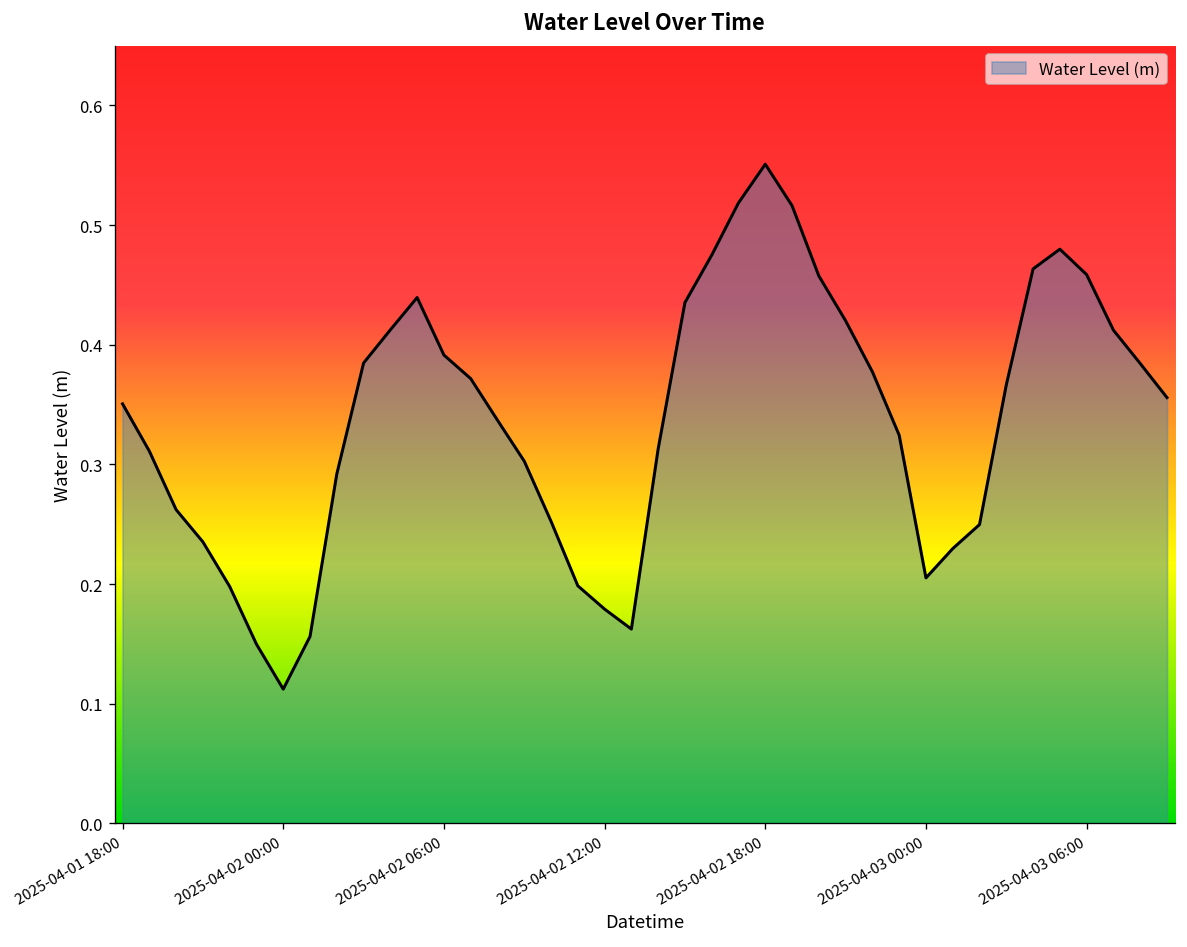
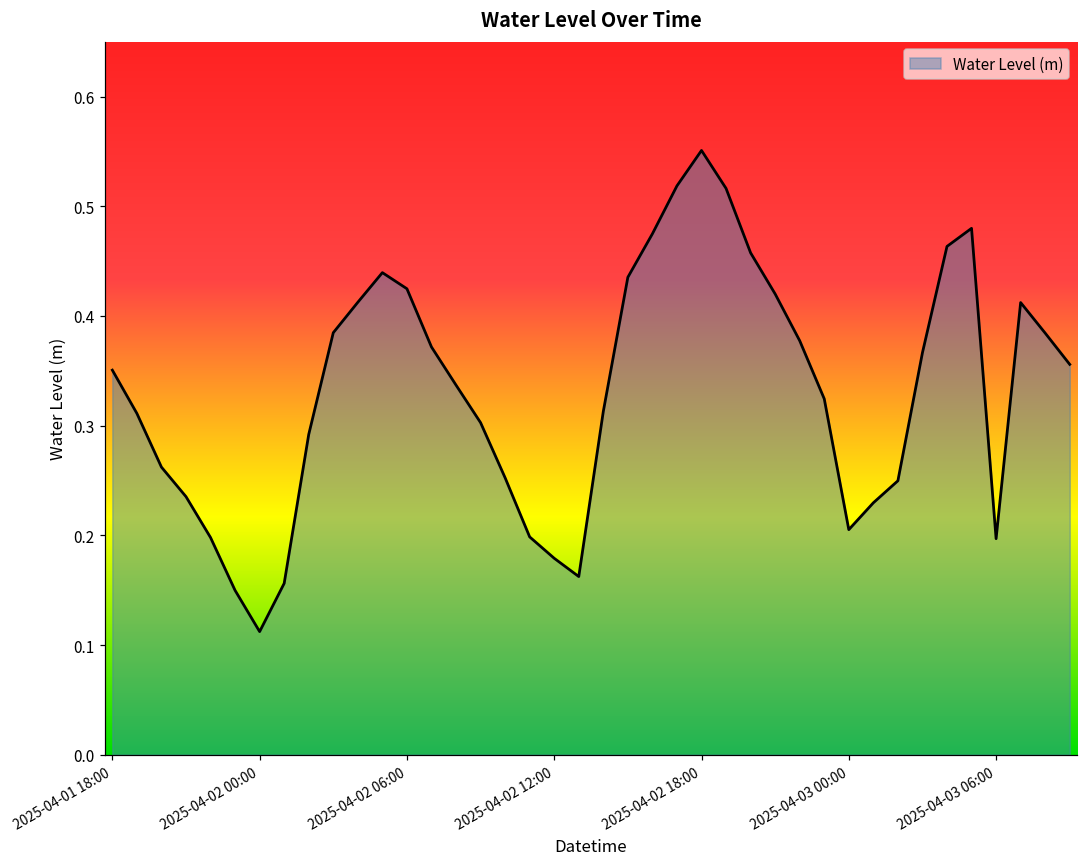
  {
    "2025-04-01 18:00": 0.35,
    "2025-04-02 00:00": 0.11,
-   "2025-04-02 06:00": 0.39,
+   "2025-04-02 06:00": 0.42,
    "2025-04-02 12:00": 0.18,
    "2025-04-02 18:00": 0.55,
    "2025-04-03 00:00": 0.21,
-   "2025-04-03 06:00": 0.46
+   "2025-04-03 06:00": 0.20
  }
